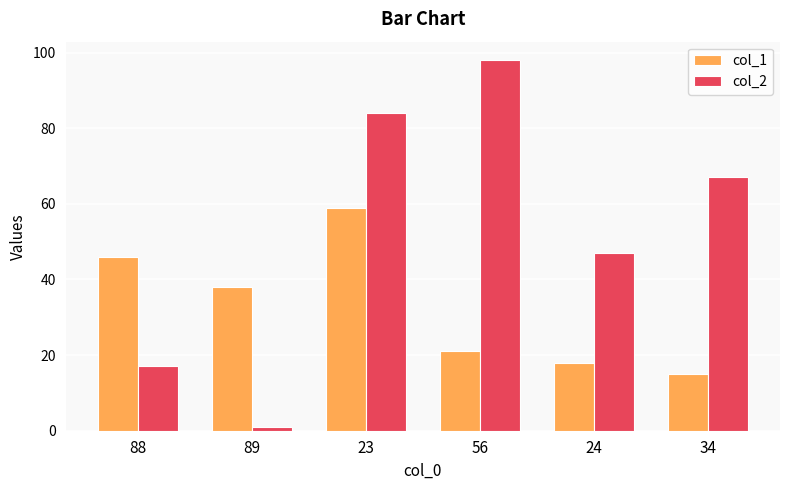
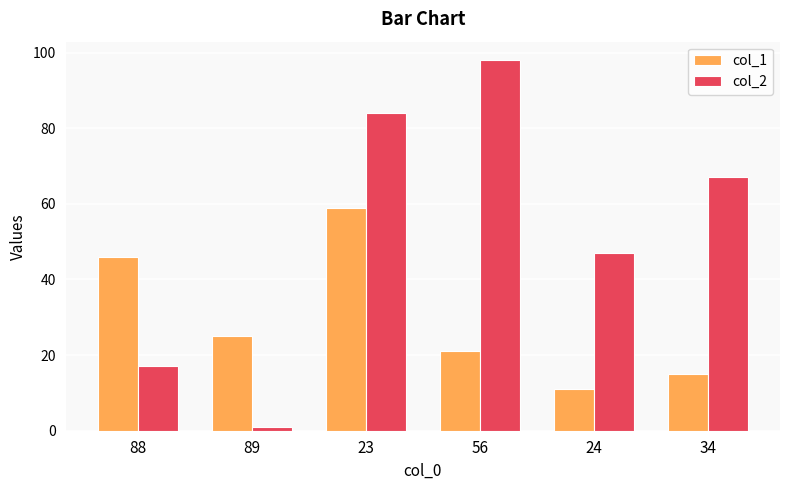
  {
    "col_1": {
      "88": 46,
-     "89": 38,
+     "89": 25,
      "23": 59,
      "56": 21,
-     "24": 18,
+     "24": 11,
      "34": 15
    },
    "col_2": {
      "88": 17,
      "89": 1,
      "23": 84,
      "56": 98,
      "24": 47,
      "34": 67
    }
  }
